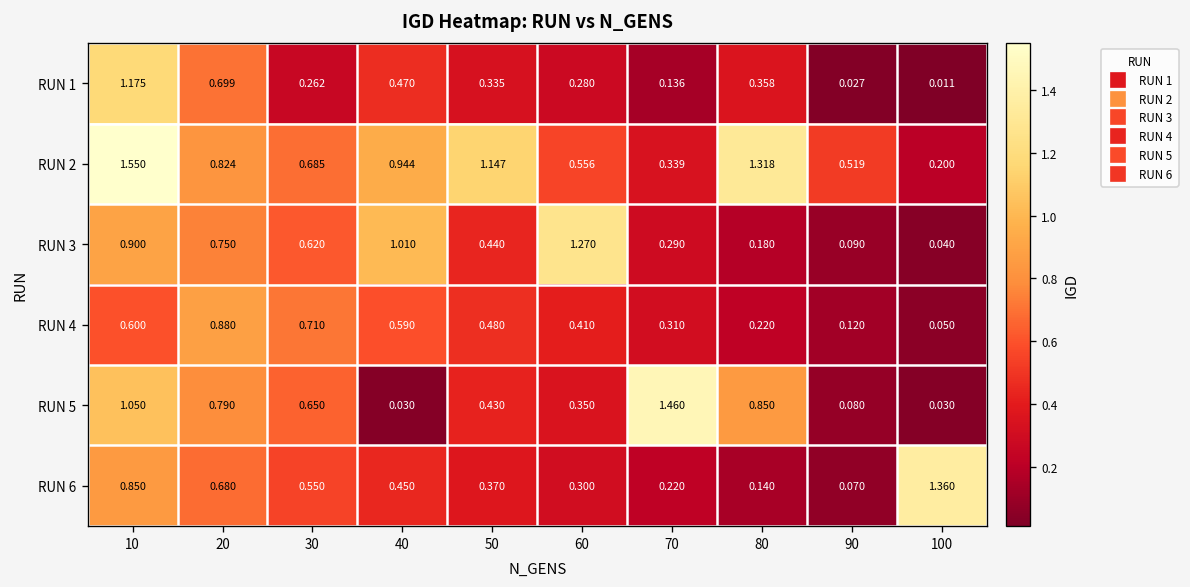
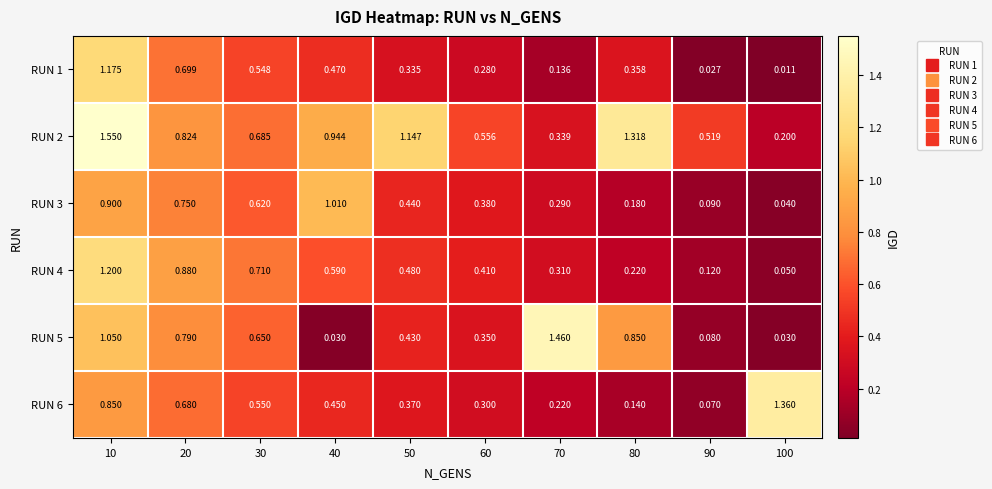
  {
    "RUN 1": {
      "10": 1.175,
      "20": 0.699,
-     "30": 0.262,
+     "30": 0.548,
      "40": 0.470,
      "50": 0.335,
      "60": 0.280,
      "70": 0.136,
      "80": 0.358,
      "90": 0.027,
      "100": 0.011
    },
    "RUN 2": {
      "10": 1.550,
      "20": 0.824,
      "30": 0.685,
      "40": 0.944,
      "50": 1.147,
      "60": 0.556,
      "70": 0.339,
      "80": 1.318,
      "90": 0.519,
      "100": 0.200
    },
    "RUN 3": {
      "10": 0.900,
      "20": 0.750,
      "30": 0.620,
      "40": 1.010,
      "50": 0.440,
-     "60": 1.270,
+     "60": 0.380,
      "70": 0.290,
      "80": 0.180,
      "90": 0.090,
      "100": 0.040
    },
    "RUN 4": {
-     "10": 0.600,
+     "10": 1.200,
      "20": 0.880,
      "30": 0.710,
      "40": 0.590,
      "50": 0.480,
      "60": 0.410,
      "70": 0.310,
      "80": 0.220,
      "90": 0.120,
      "100": 0.050
    },
    "RUN 5": {
      "10": 1.050,
      "20": 0.790,
      "30": 0.650,
      "40": 0.030,
      "50": 0.430,
      "60": 0.350,
      "70": 1.460,
      "80": 0.850,
      "90": 0.080,
      "100": 0.030
    },
    "RUN 6": {
      "10": 0.850,
      "20": 0.680,
      "30": 0.550,
      "40": 0.450,
      "50": 0.370,
      "60": 0.300,
      "70": 0.220,
      "80": 0.140,
      "90": 0.070,
      "100": 1.360
    }
  }
